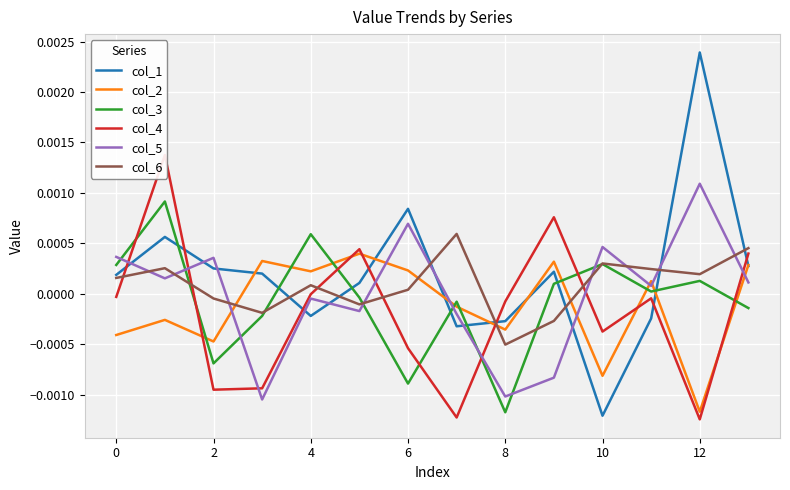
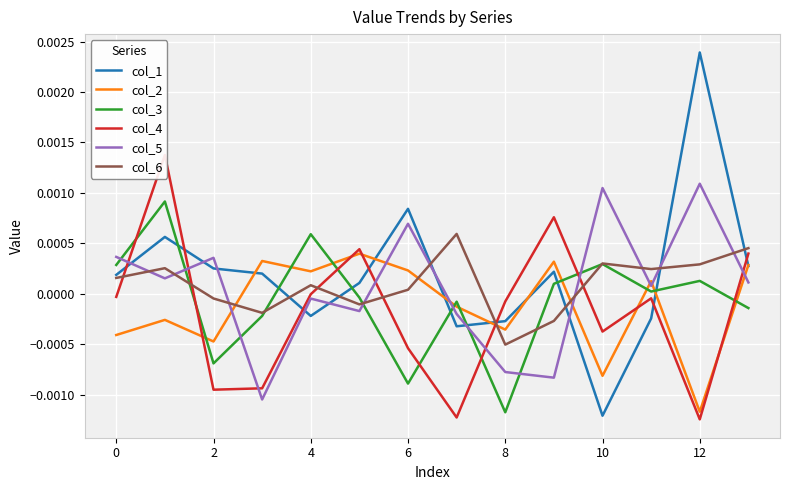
  {
    "col_1": {
      "0": 0.00019,
      "2": 0.00025,
      "4": -0.00022,
      "6": 0.00084,
      "8": -0.00027,
      "10": -0.00121,
      "12": 0.00239
    },
    "col_2": {
      "0": -0.00041,
      "2": -0.00047,
      "4": 0.00022,
      "6": 0.00023,
      "8": -0.00036,
      "10": -0.00081,
      "12": -0.00117
    },
    "col_3": {
      "0": 0.00029,
      "2": -0.00069,
      "4": 0.00059,
      "6": -0.00089,
      "8": -0.00118,
      "12": 0.00013
    },
    "col_4": {
      "0": -0.00003,
      "2": -0.00095,
      "4": 0.00000,
      "6": -0.00054,
      "8": -0.00008,
      "10": -0.00038,
      "12": -0.00125
    },
    "col_5": {
      "0": 0.00037,
      "2": 0.00036,
      "4": -0.00005,
      "6": 0.00069,
-     "8": -0.00102,
-     "10": 0.00046,
+     "8": -0.00078,
+     "10": 0.00105,
      "12": 0.00109
    },
    "col_6": {
      "0": 0.00016,
      "2": -0.00005,
      "4": 0.00008,
      "6": 0.00004,
      "8": -0.00050,
-     "12": 0.00019
+     "12": 0.00029
    }
  }
